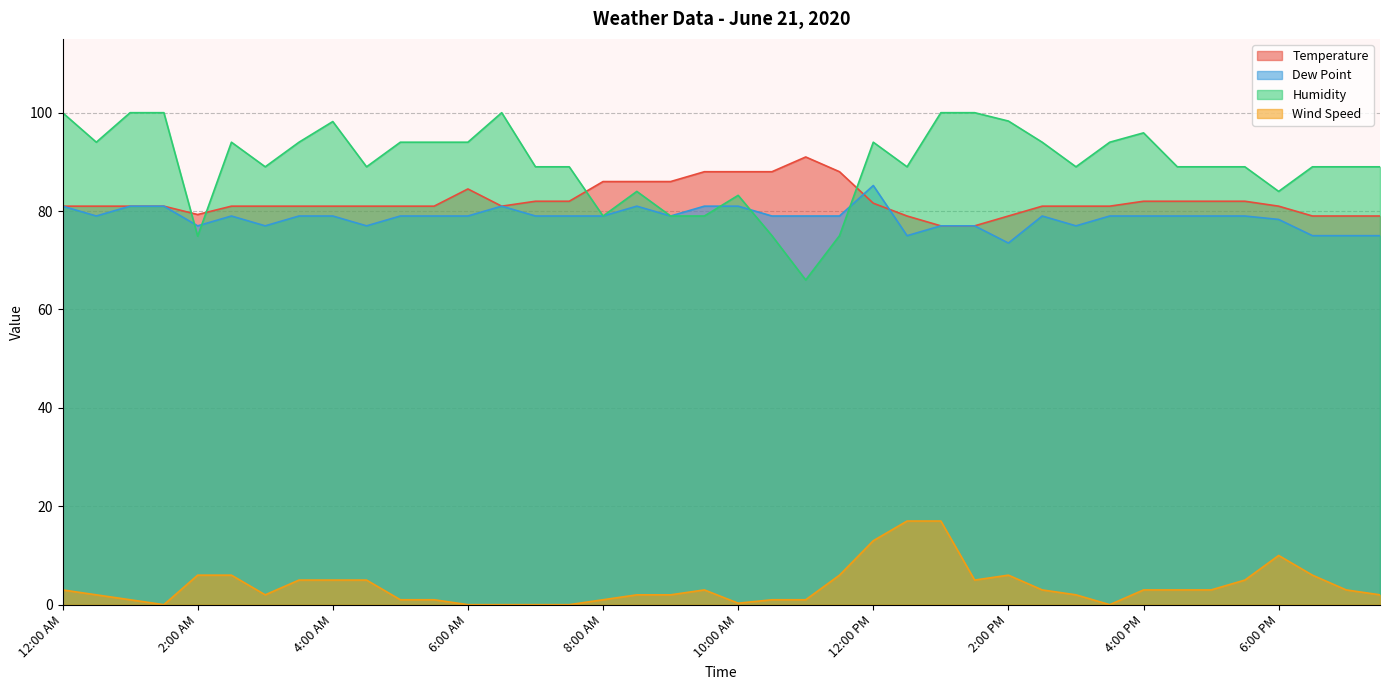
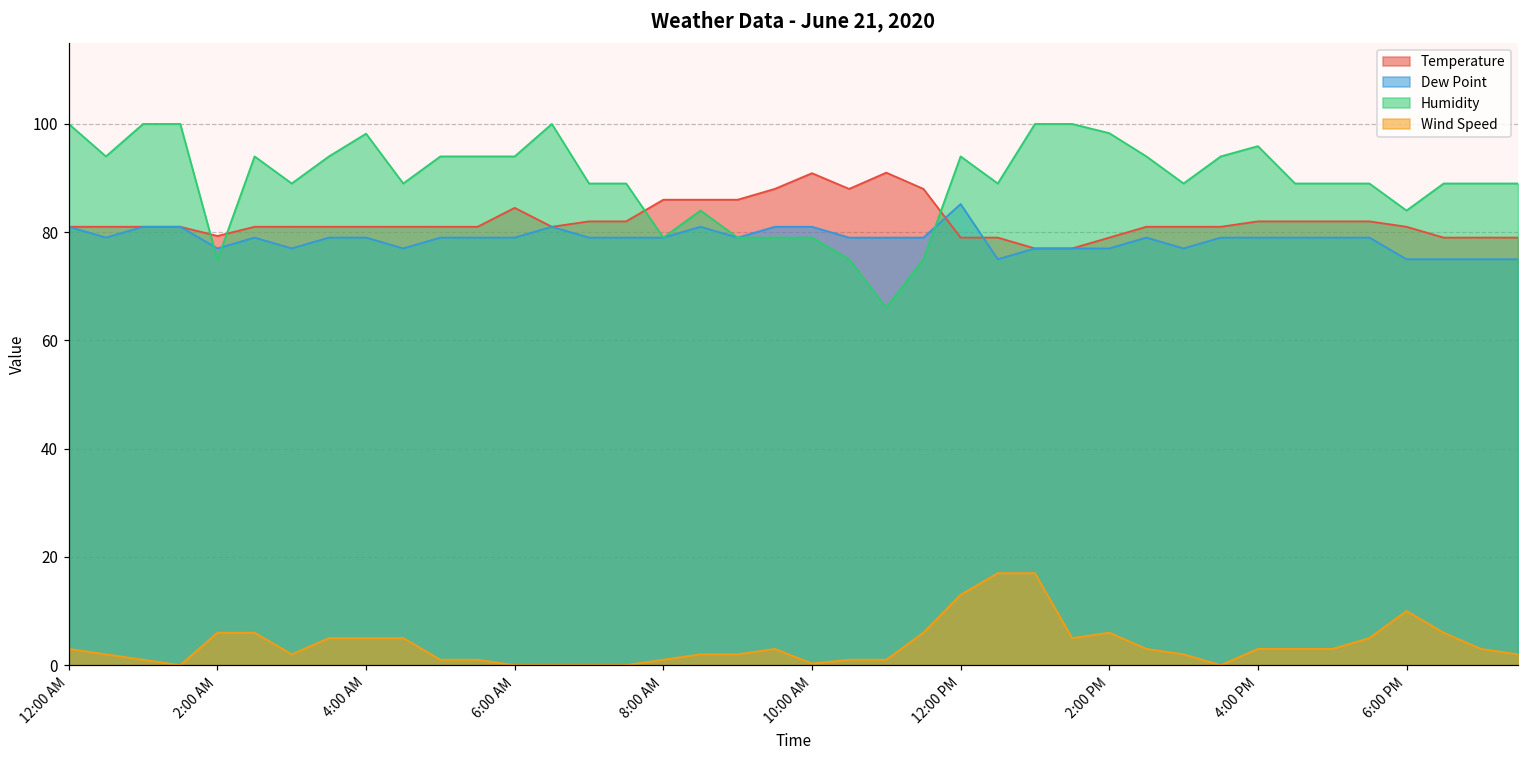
  {
    "Temperature": {
      "2:00 AM": 79,
      "4:00 AM": 81,
      "6:00 AM": 85,
      "8:00 AM": 86,
-     "10:00 AM": 88,
-     "12:00 PM": 82,
+     "10:00 AM": 91,
+     "12:00 PM": 79,
      "2:00 PM": 79,
      "4:00 PM": 82,
      "6:00 PM": 81
    },
    "Dew Point": {
      "2:00 AM": 77,
      "4:00 AM": 79,
      "6:00 AM": 79,
      "10:00 AM": 81,
      "12:00 PM": 85,
-     "2:00 PM": 74,
+     "2:00 PM": 77,
      "4:00 PM": 79,
-     "6:00 PM": 78
+     "6:00 PM": 75
    },
    "Humidity": {
      "12:00 AM": 100,
      "2:00 AM": 75,
      "4:00 AM": 98,
      "6:00 AM": 94,
-     "10:00 AM": 83,
+     "10:00 AM": 79,
      "12:00 PM": 94,
      "2:00 PM": 98,
      "4:00 PM": 96,
      "6:00 PM": 84
    },
    "Wind Speed": {
      "12:00 AM": 3,
      "2:00 AM": 6,
      "4:00 AM": 5,
      "6:00 AM": 0,
      "8:00 AM": 1,
      "10:00 AM": 0,
      "12:00 PM": 13,
      "2:00 PM": 6,
      "4:00 PM": 3,
      "6:00 PM": 10
    }
  }
